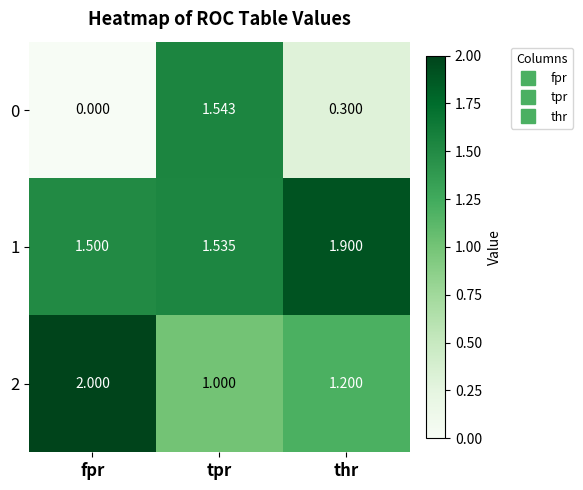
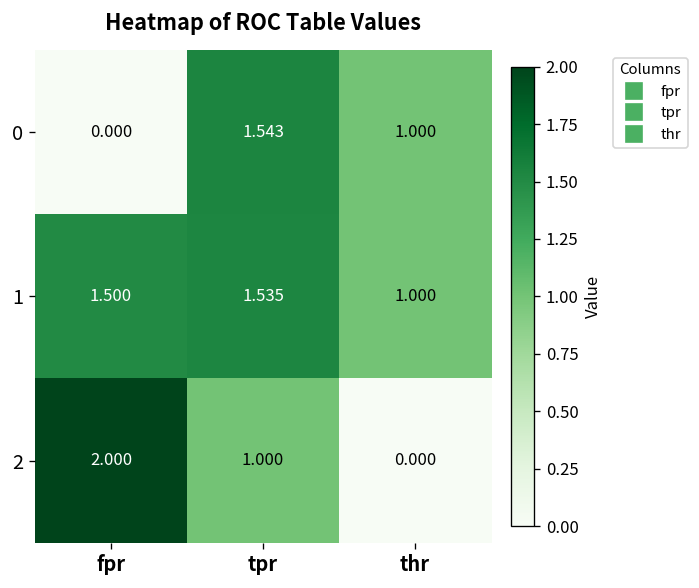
  {
    "0": {
      "fpr": 0.000,
      "tpr": 1.543,
-     "thr": 0.300
+     "thr": 1.000
    },
    "1": {
      "fpr": 1.500,
      "tpr": 1.535,
-     "thr": 1.900
+     "thr": 1.000
    },
    "2": {
      "fpr": 2.000,
      "tpr": 1.000,
-     "thr": 1.200
+     "thr": 0.000
    }
  }
